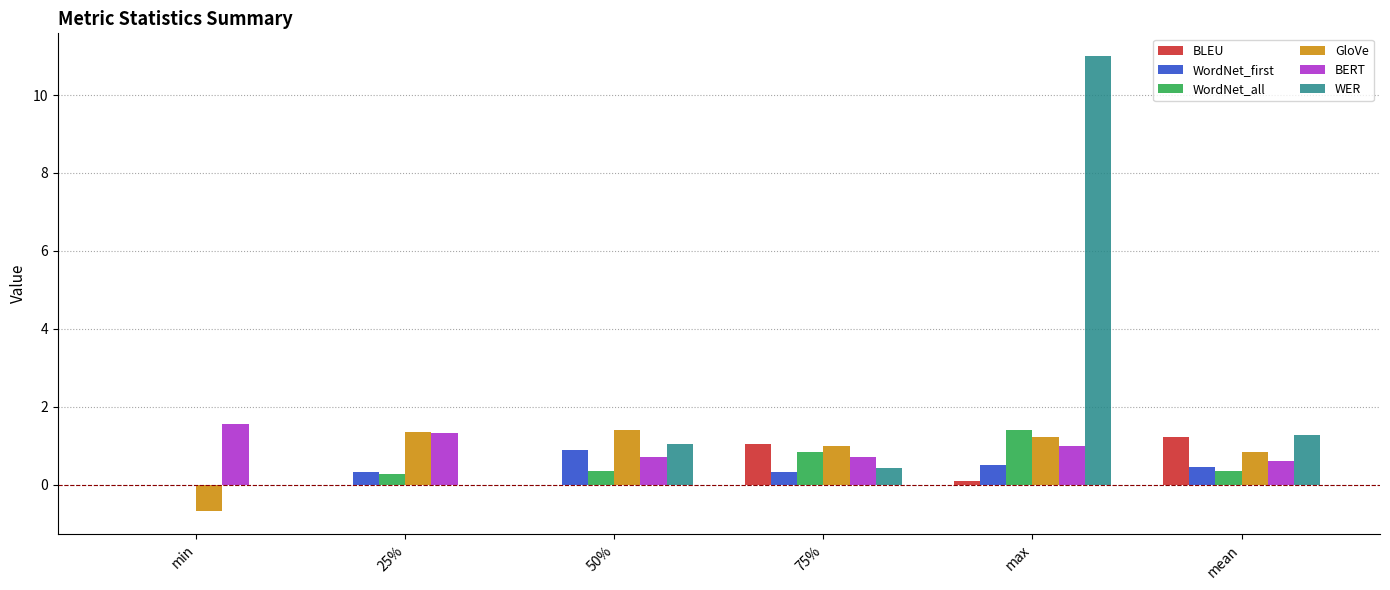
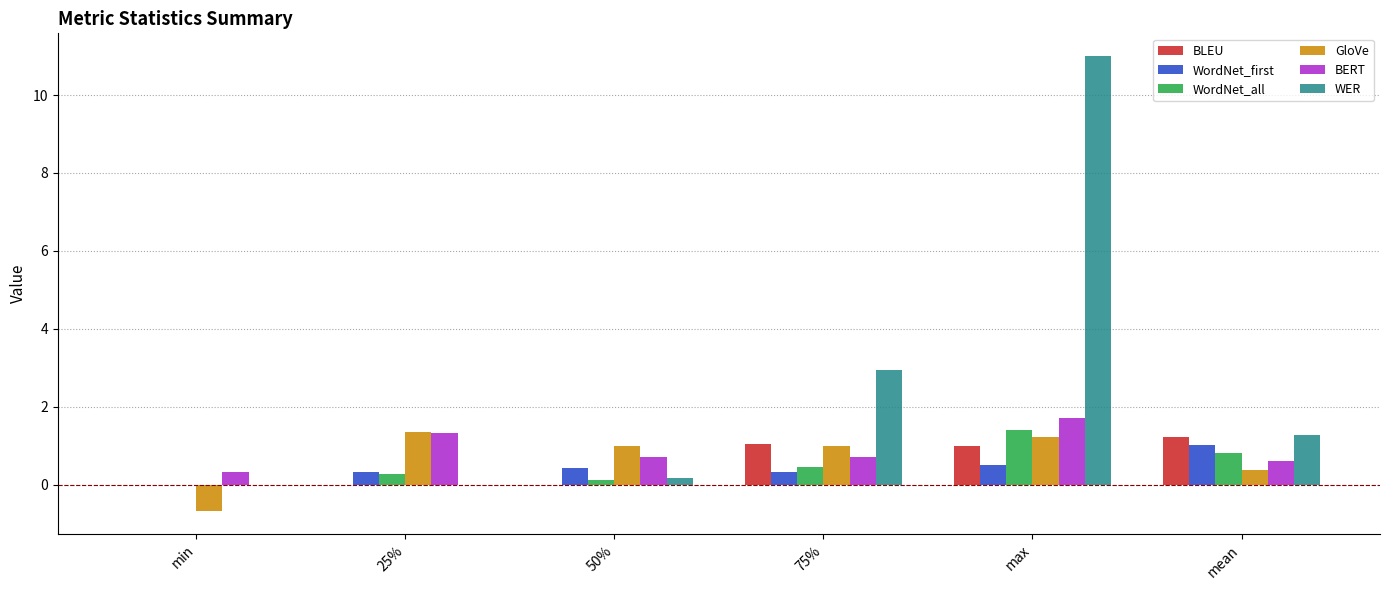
  {
    "BLEU": {
      "min": 0.0,
      "75%": 1.0,
-     "max": 0.1,
+     "max": 1.0,
      "mean": 1.2
    },
    "WordNet_first": {
      "min": 0.0,
      "25%": 0.3,
-     "50%": 0.9,
+     "50%": 0.4,
      "75%": 0.3,
      "max": 0.5,
-     "mean": 0.5
+     "mean": 1.0
    },
    "WordNet_all": {
      "min": 0.0,
      "25%": 0.3,
-     "50%": 0.3,
-     "75%": 0.8,
+     "50%": 0.1,
+     "75%": 0.4,
      "max": 1.4,
-     "mean": 0.4
+     "mean": 0.8
    },
    "GloVe": {
      "min": -0.7,
      "25%": 1.4,
-     "50%": 1.4,
+     "50%": 1.0,
      "75%": 1.0,
      "max": 1.2,
-     "mean": 0.8
+     "mean": 0.4
    },
    "BERT": {
-     "min": 1.6,
+     "min": 0.3,
      "25%": 1.3,
      "50%": 0.7,
      "75%": 0.7,
-     "max": 1.0,
+     "max": 1.7,
      "mean": 0.6
    },
    "WER": {
      "min": 0.0,
      "25%": 0.0,
-     "50%": 1.0,
-     "75%": 0.4,
+     "50%": 0.2,
+     "75%": 3.0,
      "max": 11.0,
      "mean": 1.3
    }
  }
